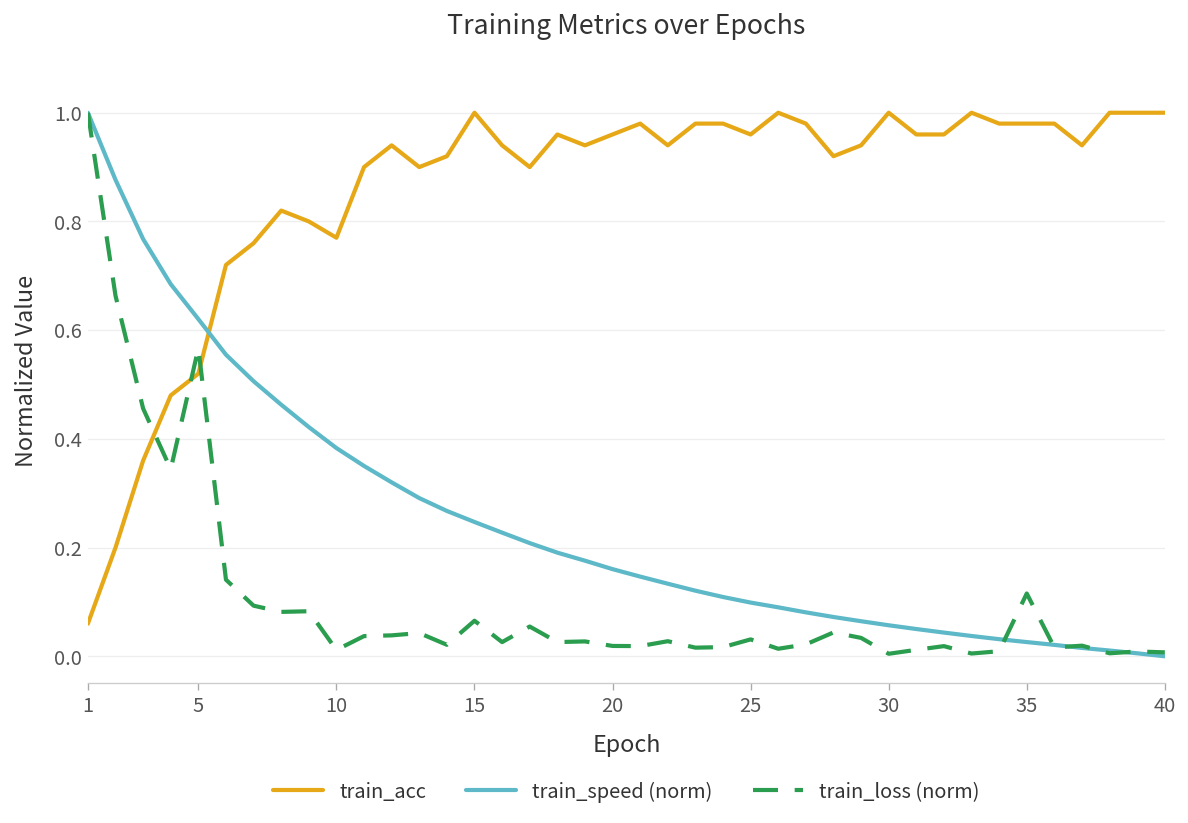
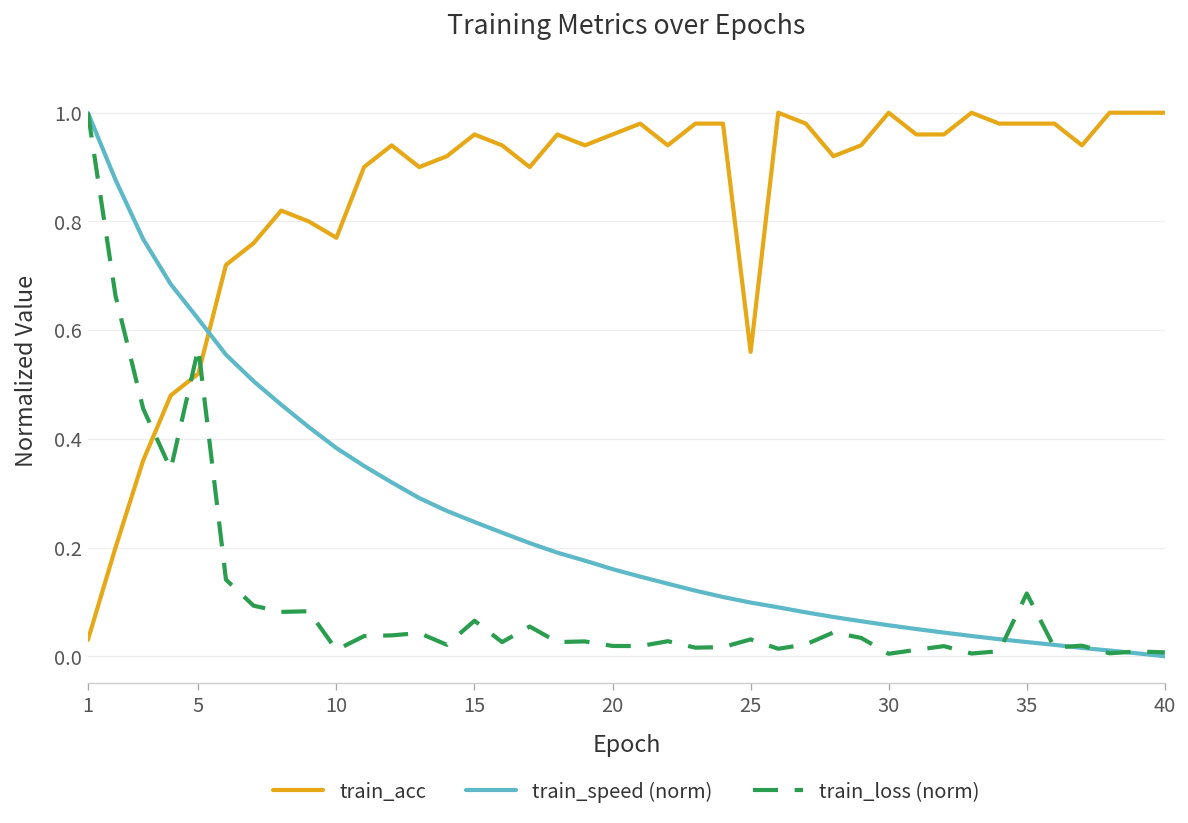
  {
    "train_acc": {
-     "1": 0.06,
+     "1": 0.03,
      "5": 0.52,
      "10": 0.77,
-     "15": 1.00,
+     "15": 0.96,
      "20": 0.96,
-     "25": 0.96,
+     "25": 0.56,
      "30": 1.00,
      "35": 0.98,
      "40": 1.00
    },
    "train_speed (norm)": {
      "5": 0.62,
      "10": 0.38,
      "15": 0.25,
      "20": 0.16,
      "25": 0.10,
      "30": 0.06,
      "35": 0.03,
      "40": 0.00
    },
    "train_loss (norm)": {
      "5": 0.57,
      "10": 0.01,
      "15": 0.07,
      "20": 0.02,
      "25": 0.03,
      "30": 0.00,
      "35": 0.12,
      "40": 0.01
    }
  }
